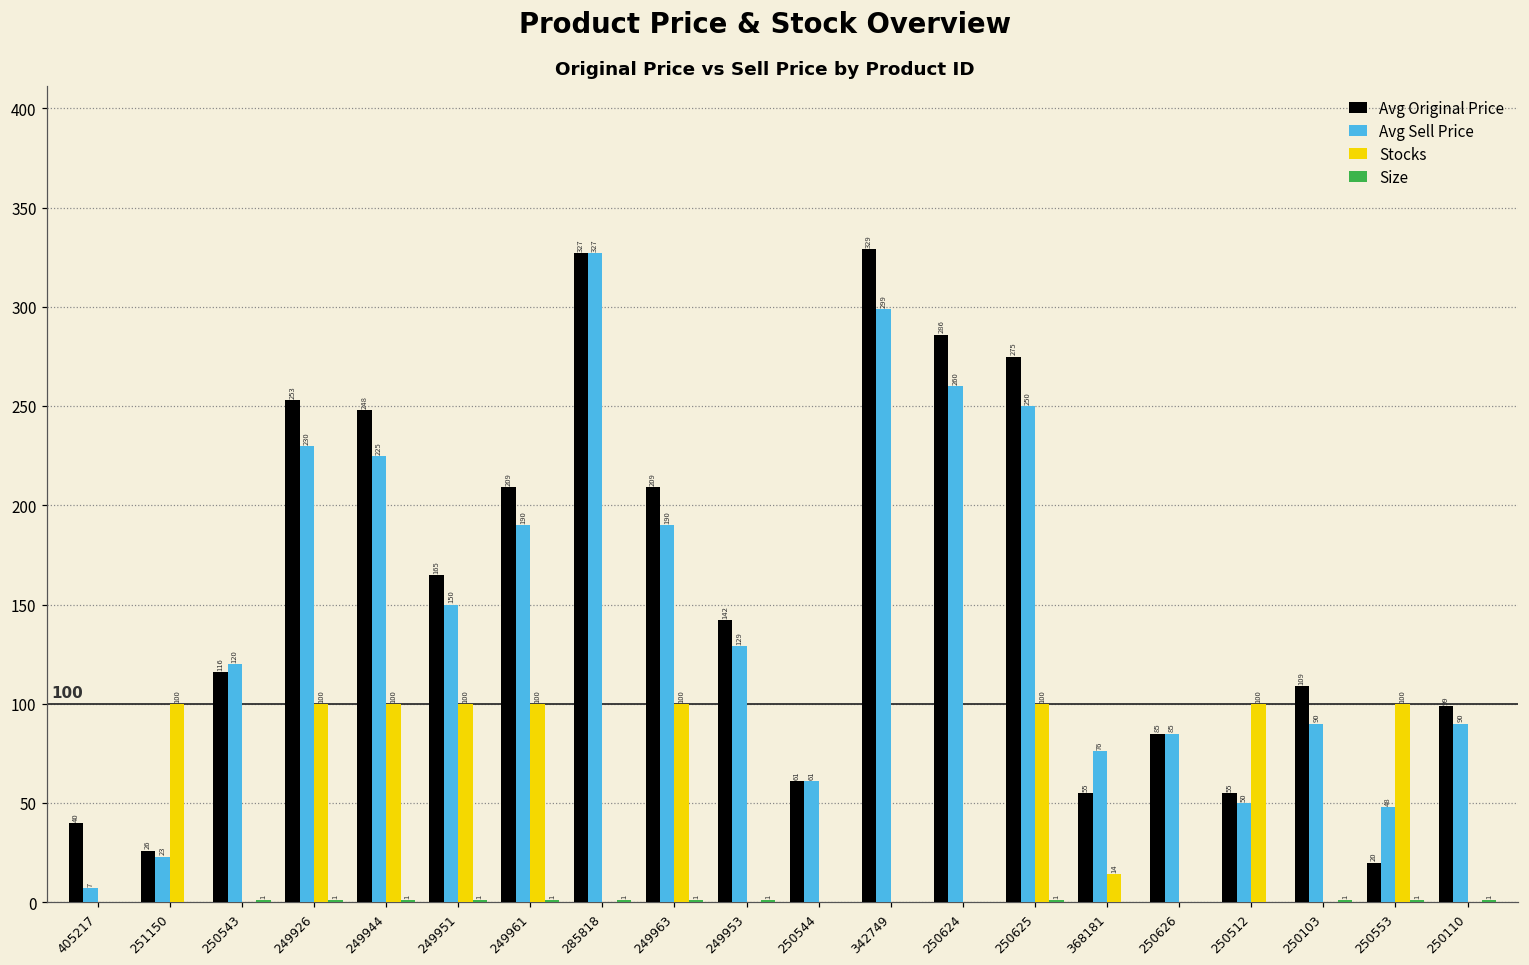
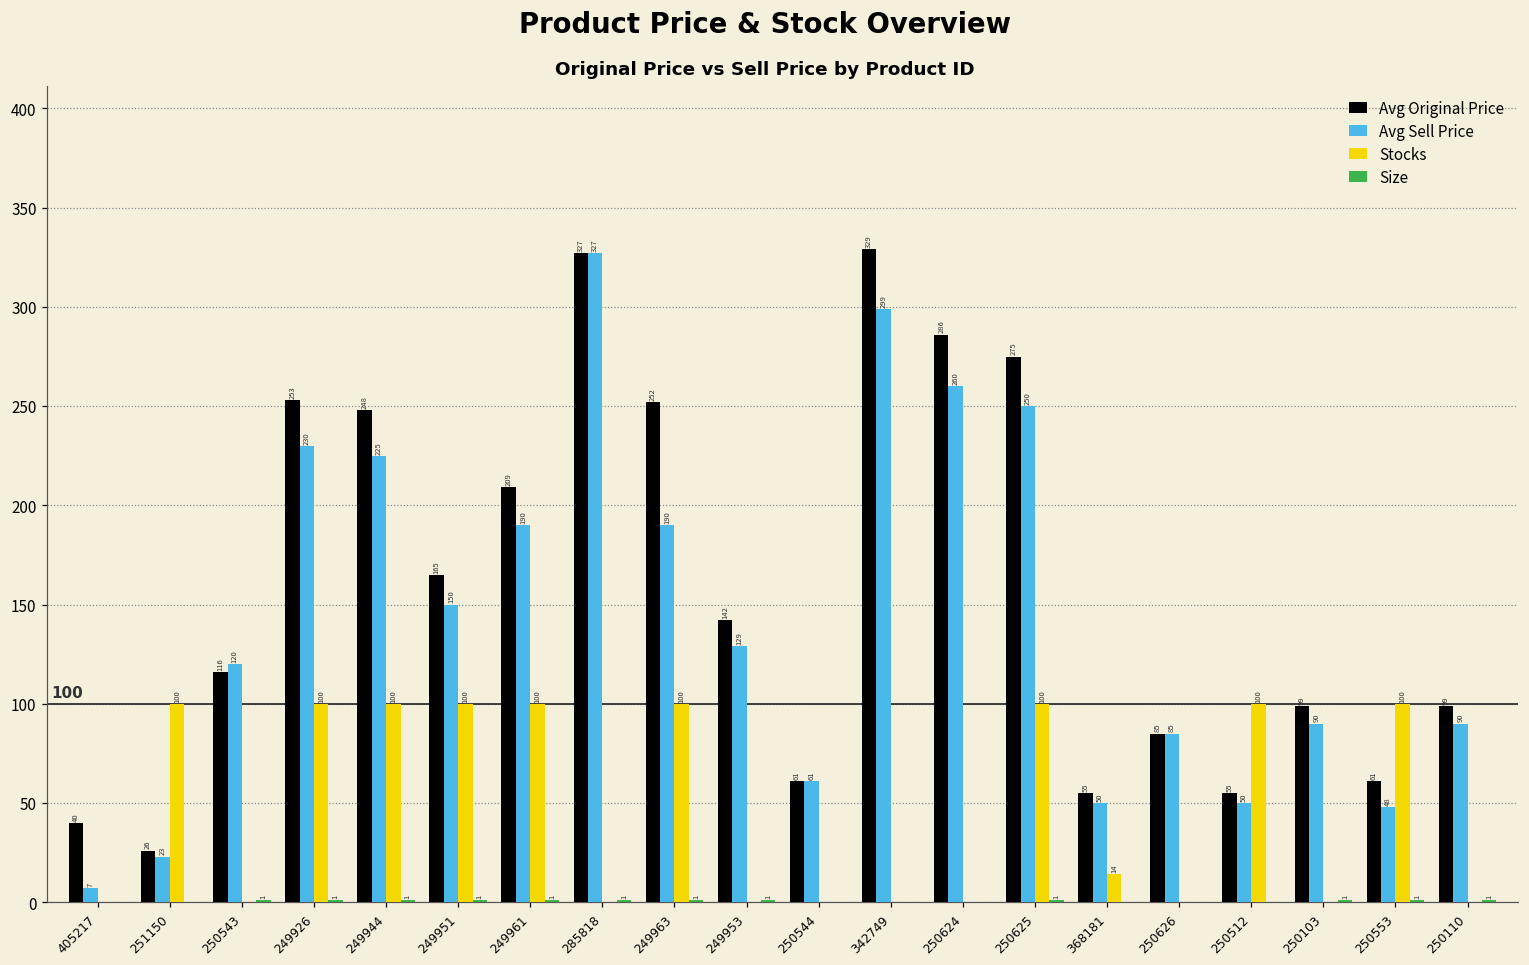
  {
    "Avg Original Price": {
      "405217": 40,
      "251150": 26,
      "250543": 116,
      "249926": 253,
      "249944": 248,
      "249951": 165,
      "249961": 209,
      "285818": 327,
-     "249963": 209,
+     "249963": 252,
      "249953": 142,
      "250544": 61,
      "342749": 329,
      "250624": 286,
      "250625": 275,
      "368181": 55,
      "250626": 85,
      "250512": 55,
-     "250103": 109,
-     "250553": 20,
+     "250103": 99,
+     "250553": 61,
      "250110": 99
    },
    "Avg Sell Price": {
      "405217": 7,
      "251150": 23,
      "250543": 120,
      "249926": 230,
      "249944": 225,
      "249951": 150,
      "249961": 190,
      "285818": 327,
      "249963": 190,
      "249953": 129,
      "250544": 61,
      "342749": 299,
      "250624": 260,
      "250625": 250,
-     "368181": 76,
+     "368181": 50,
      "250626": 85,
      "250512": 50,
      "250103": 90,
      "250553": 48,
      "250110": 90
    },
    "Stocks": {
      "251150": 100,
      "249926": 100,
      "249944": 100,
      "249951": 100,
      "249961": 100,
      "249963": 100,
      "250625": 100,
      "368181": 14,
      "250512": 100,
      "250553": 100
    },
    "Size": {
      "250543": 1,
      "249926": 1,
      "249944": 1,
      "249951": 1,
      "249961": 1,
      "285818": 1,
      "249963": 1,
      "249953": 1,
      "250625": 1,
      "250103": 1,
      "250553": 1,
      "250110": 1
    }
  }
